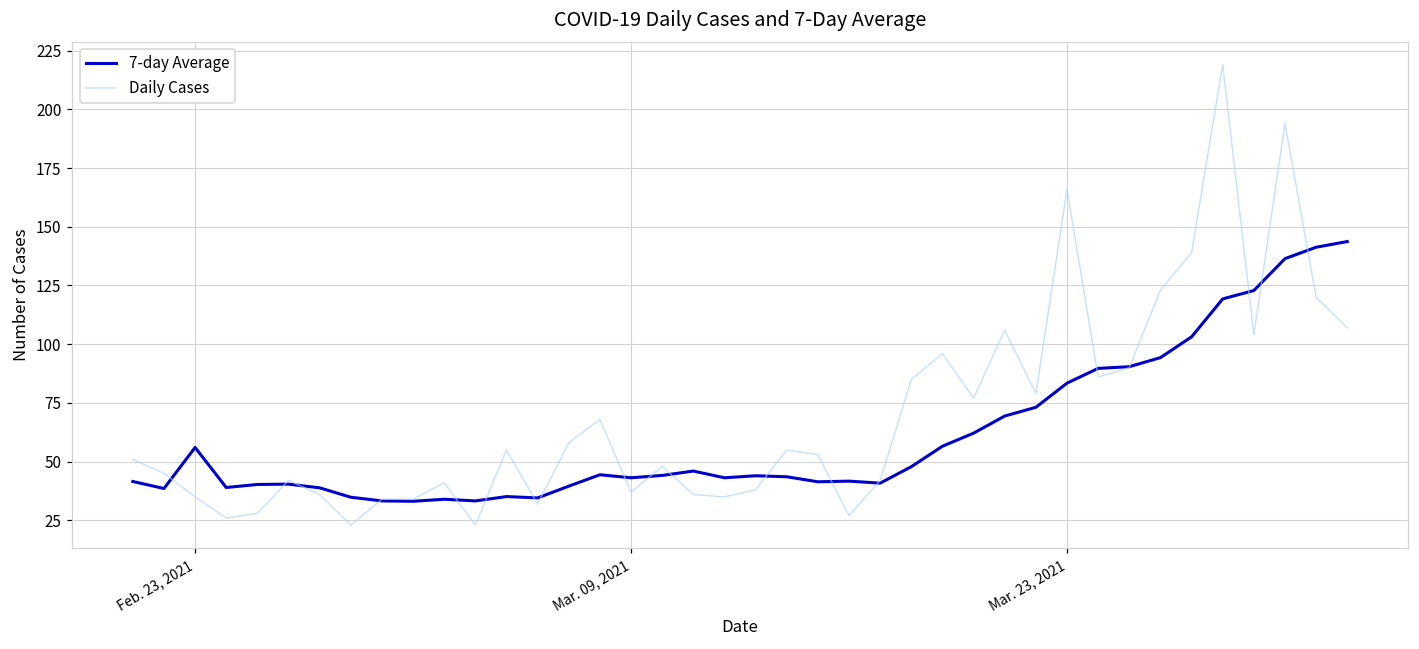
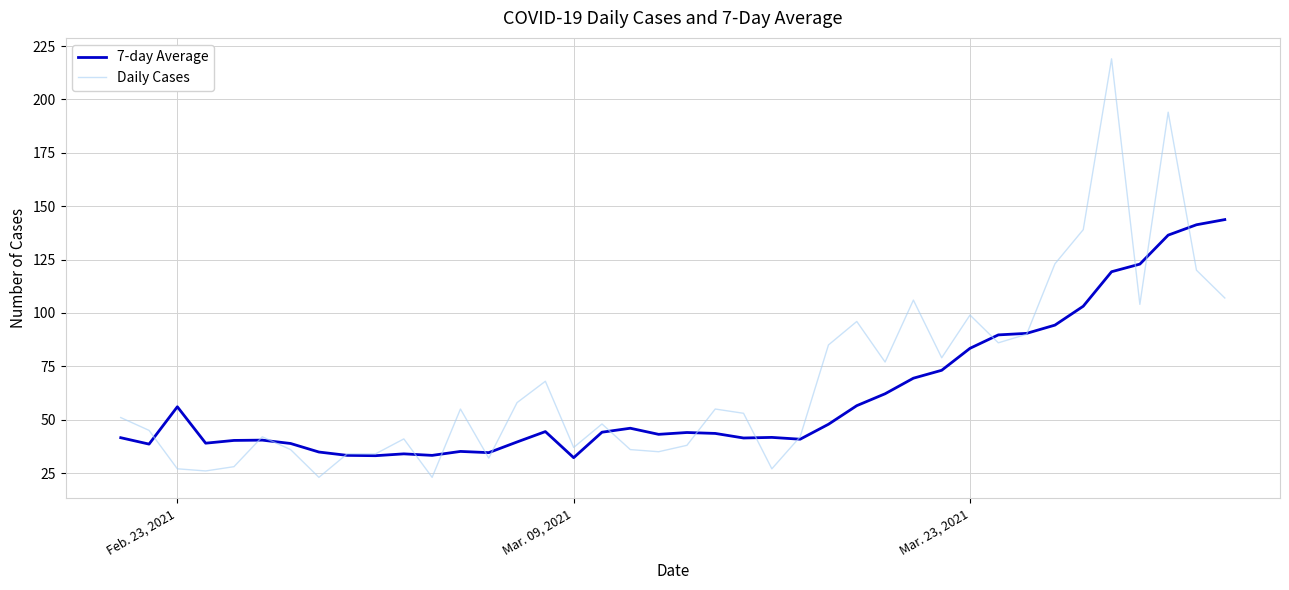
  {
    "7-day Average": {
      "Feb. 23, 2021": 56,
-     "Mar. 09, 2021": 43,
+     "Mar. 09, 2021": 32,
      "Mar. 23, 2021": 83
    },
    "Daily Cases": {
-     "Feb. 23, 2021": 35,
+     "Feb. 23, 2021": 27,
      "Mar. 09, 2021": 37,
-     "Mar. 23, 2021": 166
+     "Mar. 23, 2021": 99
    }
  }
